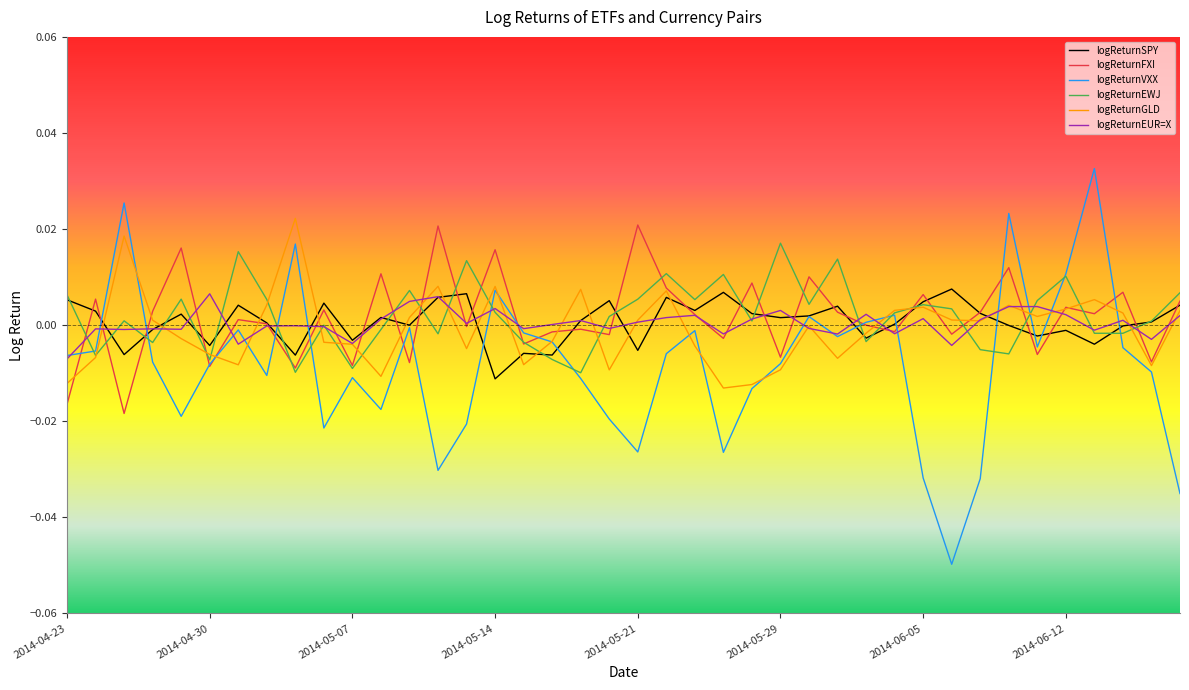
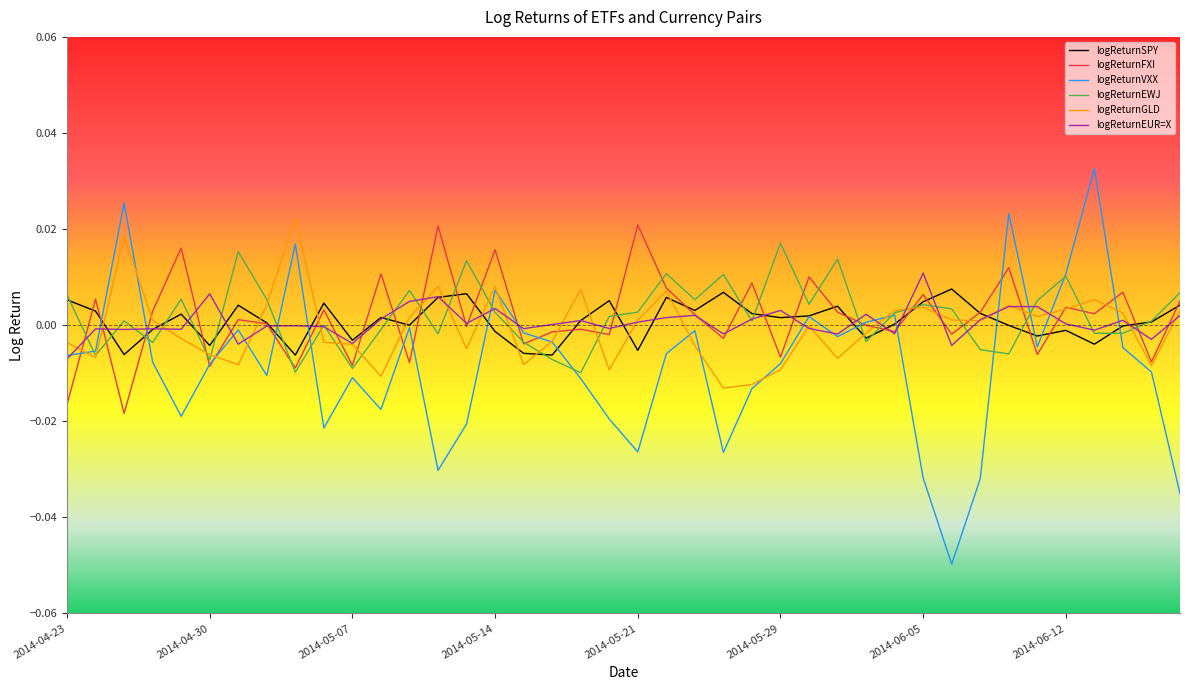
  {
    "logReturnSPY": {
      "2014-04-23": 0.005,
      "2014-04-30": -0.004,
      "2014-05-07": -0.003,
-     "2014-05-14": -0.011,
+     "2014-05-14": -0.001,
      "2014-05-21": -0.005,
      "2014-05-29": 0.002,
      "2014-06-05": 0.005,
      "2014-06-12": -0.001
    },
    "logReturnFXI": {
      "2014-04-23": -0.016,
      "2014-05-07": -0.008,
      "2014-05-14": 0.016,
      "2014-05-21": 0.021,
      "2014-05-29": -0.007,
      "2014-06-05": 0.006
    },
    "logReturnVXX": {
      "2014-04-23": -0.006,
      "2014-05-07": -0.011,
      "2014-05-14": 0.007,
      "2014-05-21": -0.026,
      "2014-05-29": -0.008,
      "2014-06-05": -0.032
    },
    "logReturnEWJ": {
      "2014-04-23": 0.006,
      "2014-04-30": -0.007,
      "2014-05-07": -0.009,
      "2014-05-14": 0.003,
-     "2014-05-21": 0.005,
+     "2014-05-21": 0.003,
      "2014-05-29": 0.017
    },
    "logReturnGLD": {
-     "2014-04-23": -0.012,
+     "2014-04-23": -0.004,
      "2014-04-30": -0.006,
      "2014-05-14": 0.008,
      "2014-05-29": -0.009
    },
    "logReturnEUR=X": {
      "2014-04-23": -0.007,
      "2014-04-30": 0.007,
      "2014-05-14": 0.003,
      "2014-05-29": 0.003,
-     "2014-06-05": 0.001,
-     "2014-06-12": 0.002
+     "2014-06-05": 0.011,
+     "2014-06-12": 0.000
    }
  }
